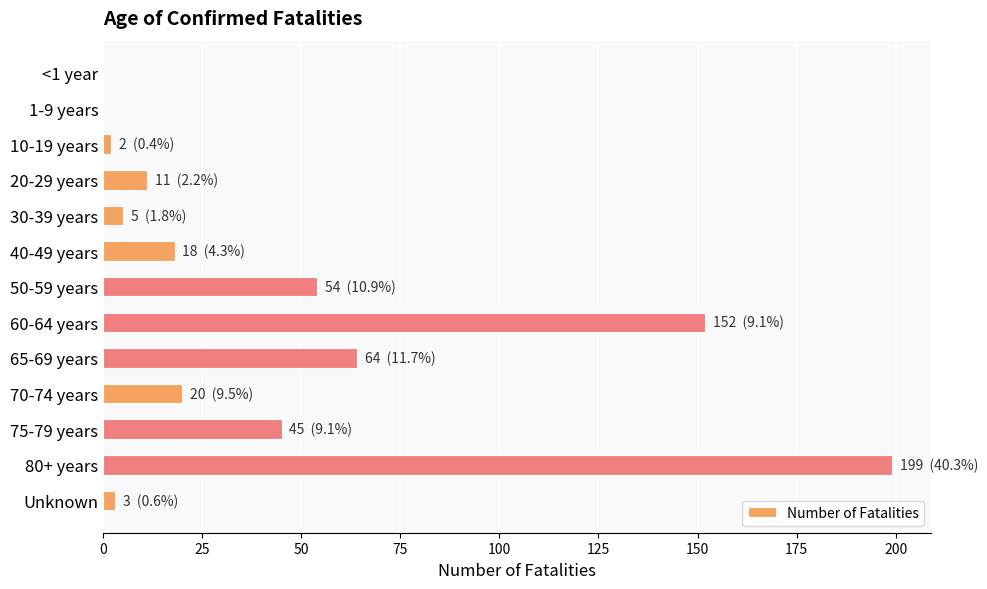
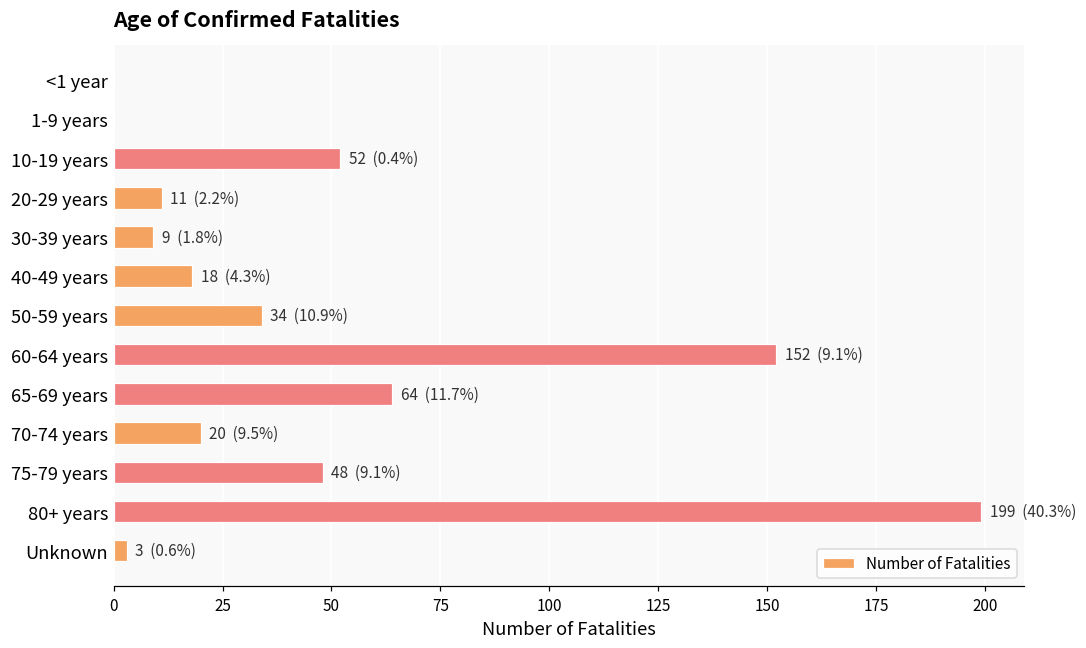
  {
-   "10-19 years": 2,
+   "10-19 years": 52,
    "20-29 years": 11,
-   "30-39 years": 5,
+   "30-39 years": 9,
    "40-49 years": 18,
-   "50-59 years": 54,
+   "50-59 years": 34,
    "60-64 years": 152,
    "65-69 years": 64,
    "70-74 years": 20,
-   "75-79 years": 45,
+   "75-79 years": 48,
    "80+ years": 199,
    "Unknown": 3
  }
